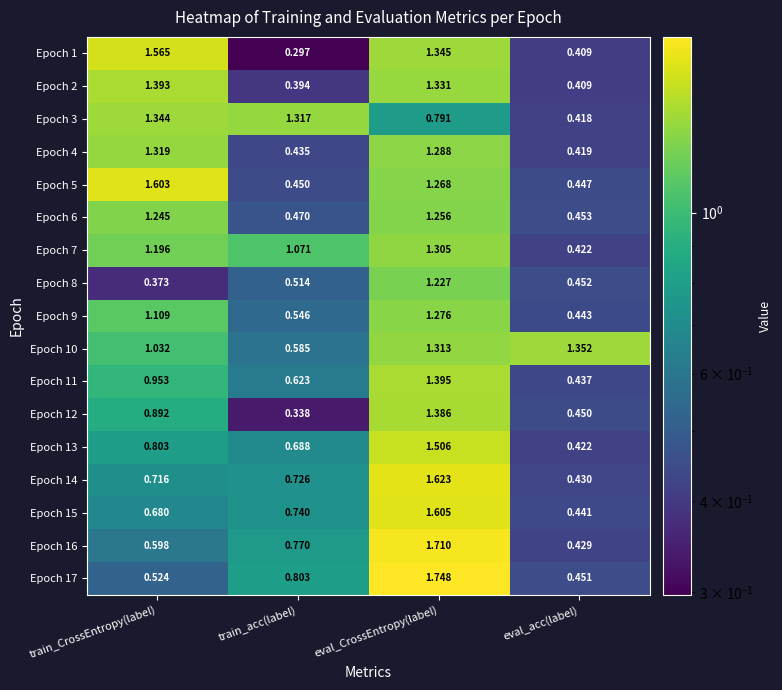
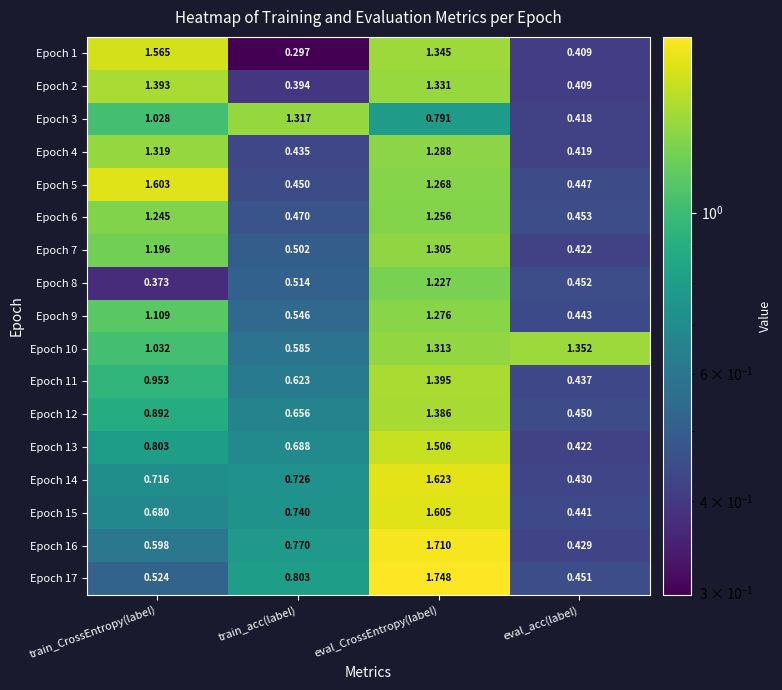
  {
    "Epoch 1": {
      "train_CrossEntropy(label)": 1.565,
      "train_acc(label)": 0.297,
      "eval_CrossEntropy(label)": 1.345,
      "eval_acc(label)": 0.409
    },
    "Epoch 2": {
      "train_CrossEntropy(label)": 1.393,
      "train_acc(label)": 0.394,
      "eval_CrossEntropy(label)": 1.331,
      "eval_acc(label)": 0.409
    },
    "Epoch 3": {
-     "train_CrossEntropy(label)": 1.344,
+     "train_CrossEntropy(label)": 1.028,
      "train_acc(label)": 1.317,
      "eval_CrossEntropy(label)": 0.791,
      "eval_acc(label)": 0.418
    },
    "Epoch 4": {
      "train_CrossEntropy(label)": 1.319,
      "train_acc(label)": 0.435,
      "eval_CrossEntropy(label)": 1.288,
      "eval_acc(label)": 0.419
    },
    "Epoch 5": {
      "train_CrossEntropy(label)": 1.603,
      "train_acc(label)": 0.450,
      "eval_CrossEntropy(label)": 1.268,
      "eval_acc(label)": 0.447
    },
    "Epoch 6": {
      "train_CrossEntropy(label)": 1.245,
      "train_acc(label)": 0.470,
      "eval_CrossEntropy(label)": 1.256,
      "eval_acc(label)": 0.453
    },
    "Epoch 7": {
      "train_CrossEntropy(label)": 1.196,
-     "train_acc(label)": 1.071,
+     "train_acc(label)": 0.502,
      "eval_CrossEntropy(label)": 1.305,
      "eval_acc(label)": 0.422
    },
    "Epoch 8": {
      "train_CrossEntropy(label)": 0.373,
      "train_acc(label)": 0.514,
      "eval_CrossEntropy(label)": 1.227,
      "eval_acc(label)": 0.452
    },
    "Epoch 9": {
      "train_CrossEntropy(label)": 1.109,
      "train_acc(label)": 0.546,
      "eval_CrossEntropy(label)": 1.276,
      "eval_acc(label)": 0.443
    },
    "Epoch 10": {
      "train_CrossEntropy(label)": 1.032,
      "train_acc(label)": 0.585,
      "eval_CrossEntropy(label)": 1.313,
      "eval_acc(label)": 1.352
    },
    "Epoch 11": {
      "train_CrossEntropy(label)": 0.953,
      "train_acc(label)": 0.623,
      "eval_CrossEntropy(label)": 1.395,
      "eval_acc(label)": 0.437
    },
    "Epoch 12": {
      "train_CrossEntropy(label)": 0.892,
-     "train_acc(label)": 0.338,
+     "train_acc(label)": 0.656,
      "eval_CrossEntropy(label)": 1.386,
      "eval_acc(label)": 0.450
    },
    "Epoch 13": {
      "train_CrossEntropy(label)": 0.803,
      "train_acc(label)": 0.688,
      "eval_CrossEntropy(label)": 1.506,
      "eval_acc(label)": 0.422
    },
    "Epoch 14": {
      "train_CrossEntropy(label)": 0.716,
      "train_acc(label)": 0.726,
      "eval_CrossEntropy(label)": 1.623,
      "eval_acc(label)": 0.430
    },
    "Epoch 15": {
      "train_CrossEntropy(label)": 0.680,
      "train_acc(label)": 0.740,
      "eval_CrossEntropy(label)": 1.605,
      "eval_acc(label)": 0.441
    },
    "Epoch 16": {
      "train_CrossEntropy(label)": 0.598,
      "train_acc(label)": 0.770,
      "eval_CrossEntropy(label)": 1.710,
      "eval_acc(label)": 0.429
    },
    "Epoch 17": {
      "train_CrossEntropy(label)": 0.524,
      "train_acc(label)": 0.803,
      "eval_CrossEntropy(label)": 1.748,
      "eval_acc(label)": 0.451
    }
  }
